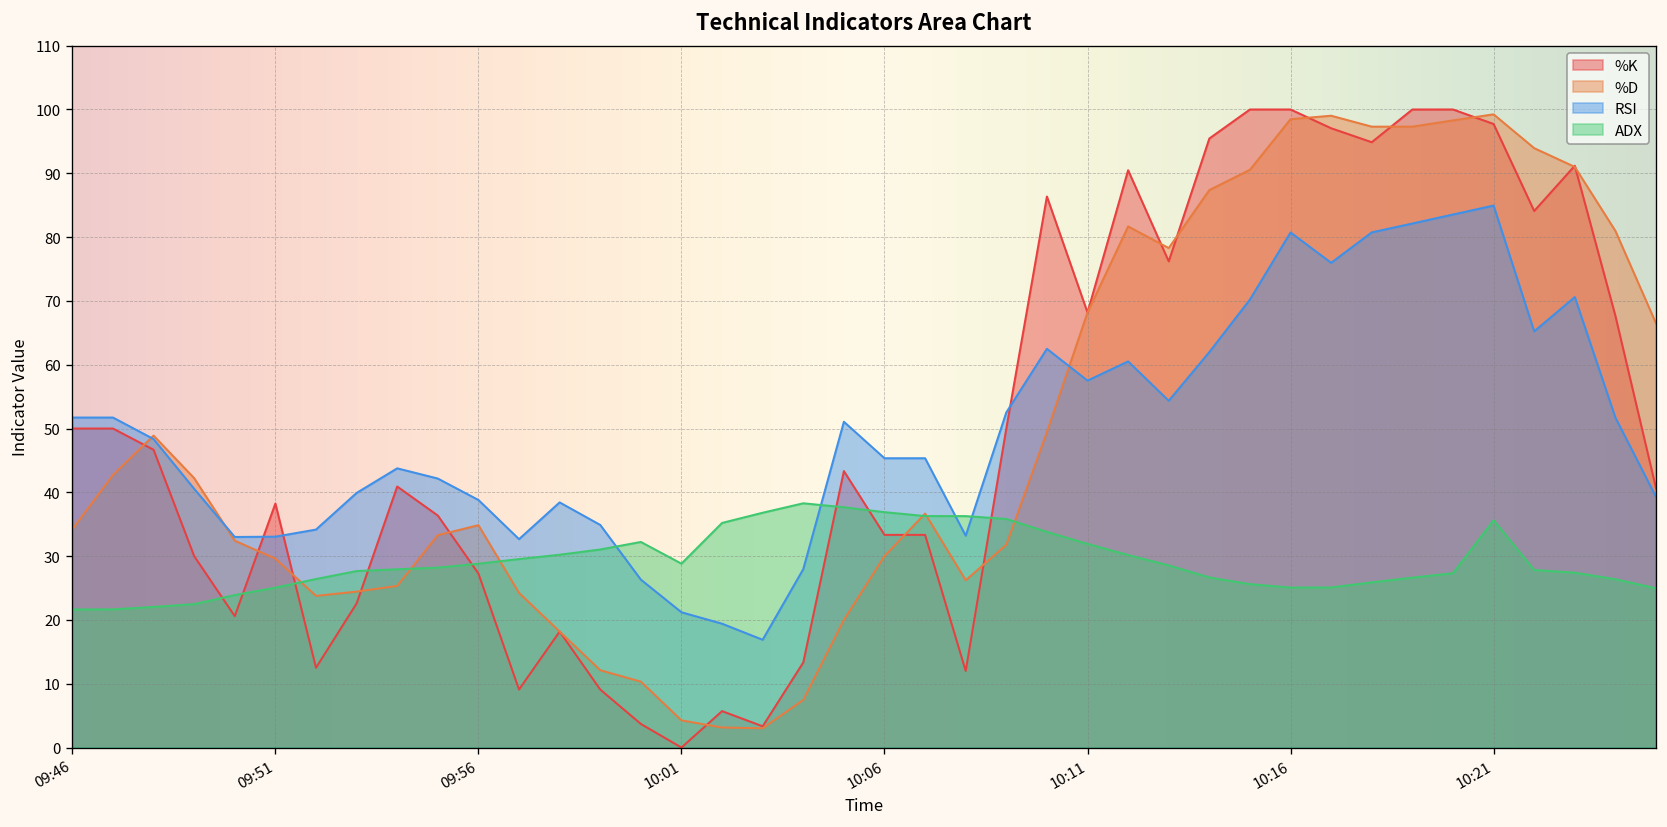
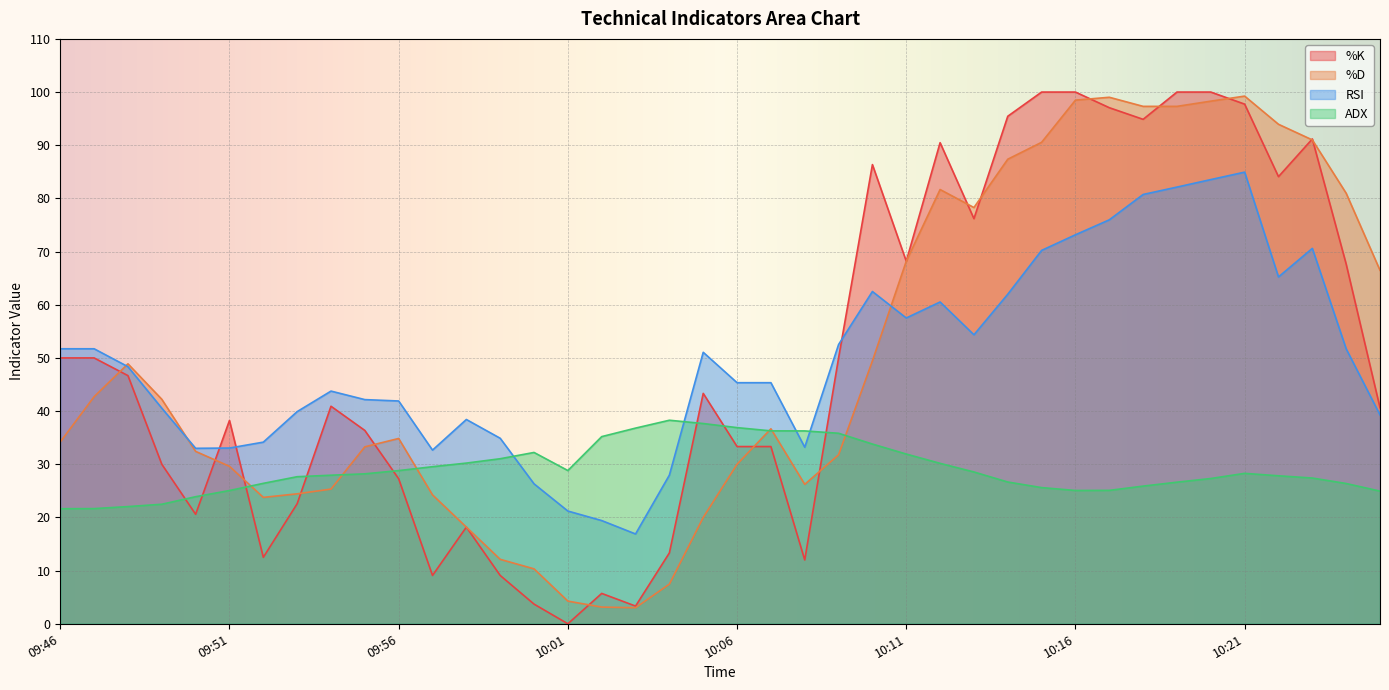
  {
    "RSI": {
      "09:46": 52,
      "09:51": 33,
-     "09:56": 39,
+     "09:56": 42,
      "10:01": 21,
      "10:06": 45,
      "10:11": 58,
-     "10:16": 81,
+     "10:16": 73,
      "10:21": 85
    },
    "ADX": {
      "09:46": 22,
      "09:51": 25,
      "09:56": 29,
      "10:01": 29,
      "10:06": 37,
      "10:11": 32,
      "10:16": 25,
-     "10:21": 36
+     "10:21": 28
    }
  }
